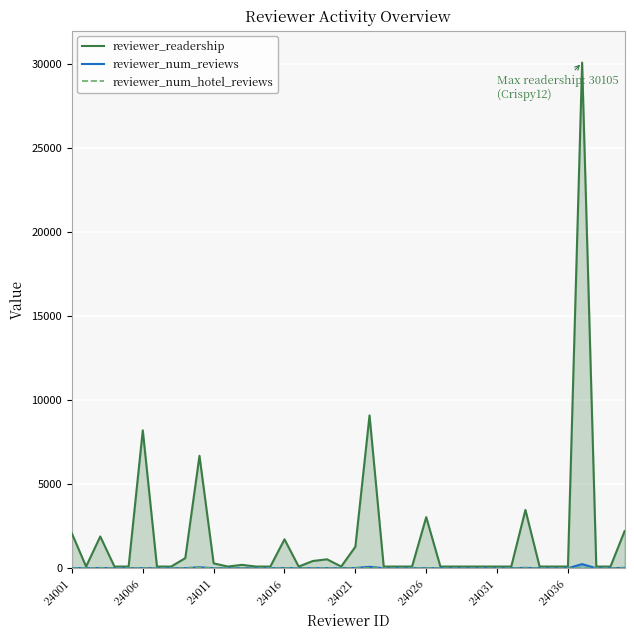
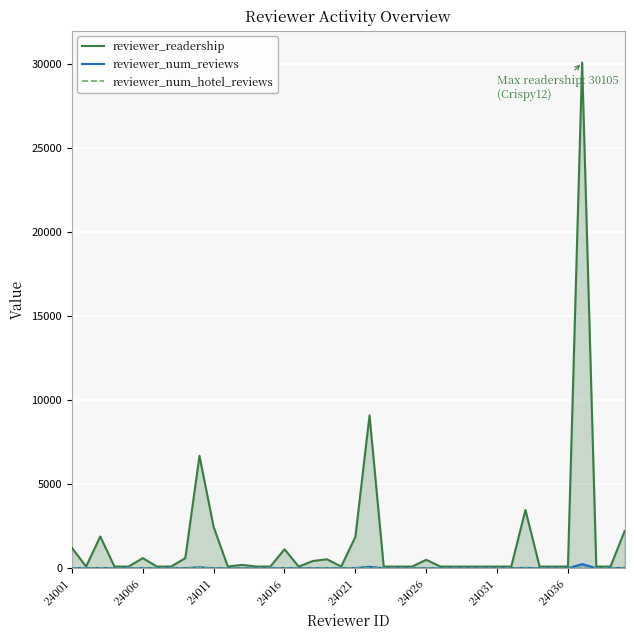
  {
    "reviewer_readership": {
-     "24001": 2100,
-     "24006": 8200,
-     "24011": 300,
-     "24016": 1700,
-     "24021": 1300,
-     "24026": 3000
+     "24001": 1200,
+     "24006": 600,
+     "24011": 2500,
+     "24016": 1100,
+     "24021": 1900,
+     "24026": 500
    }
  }
